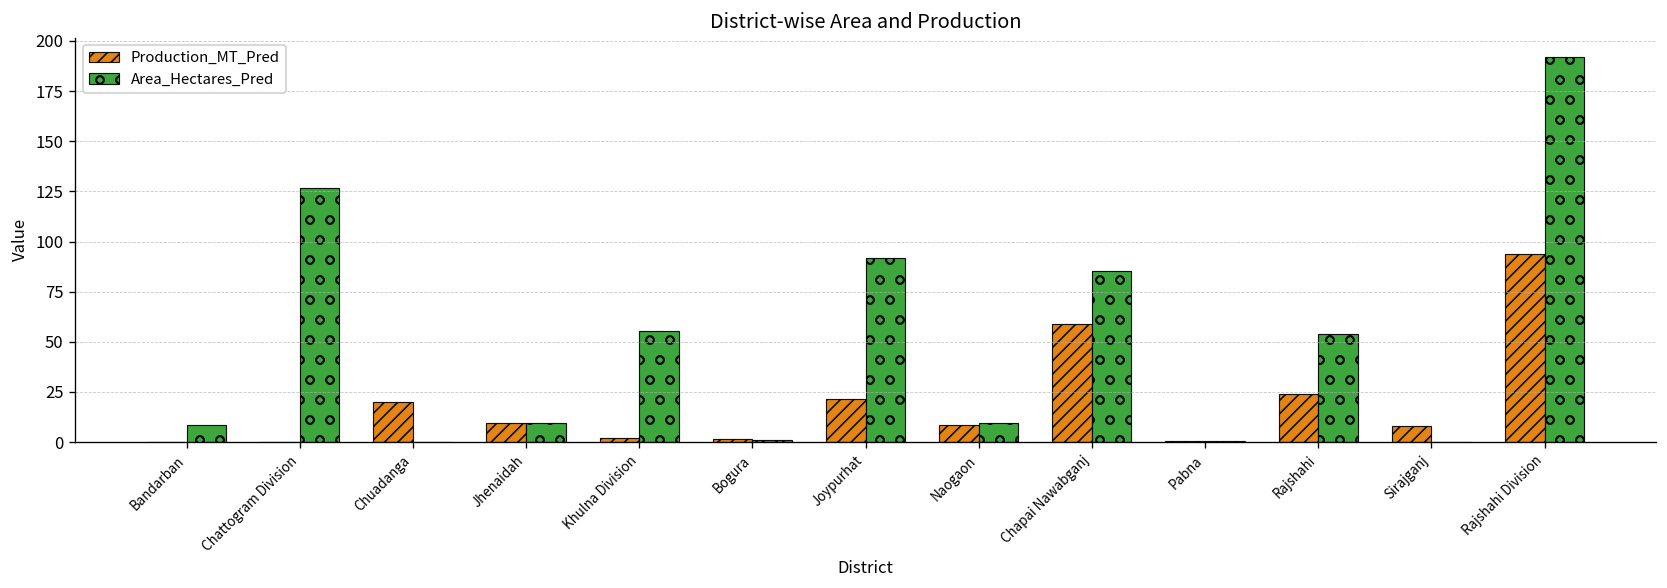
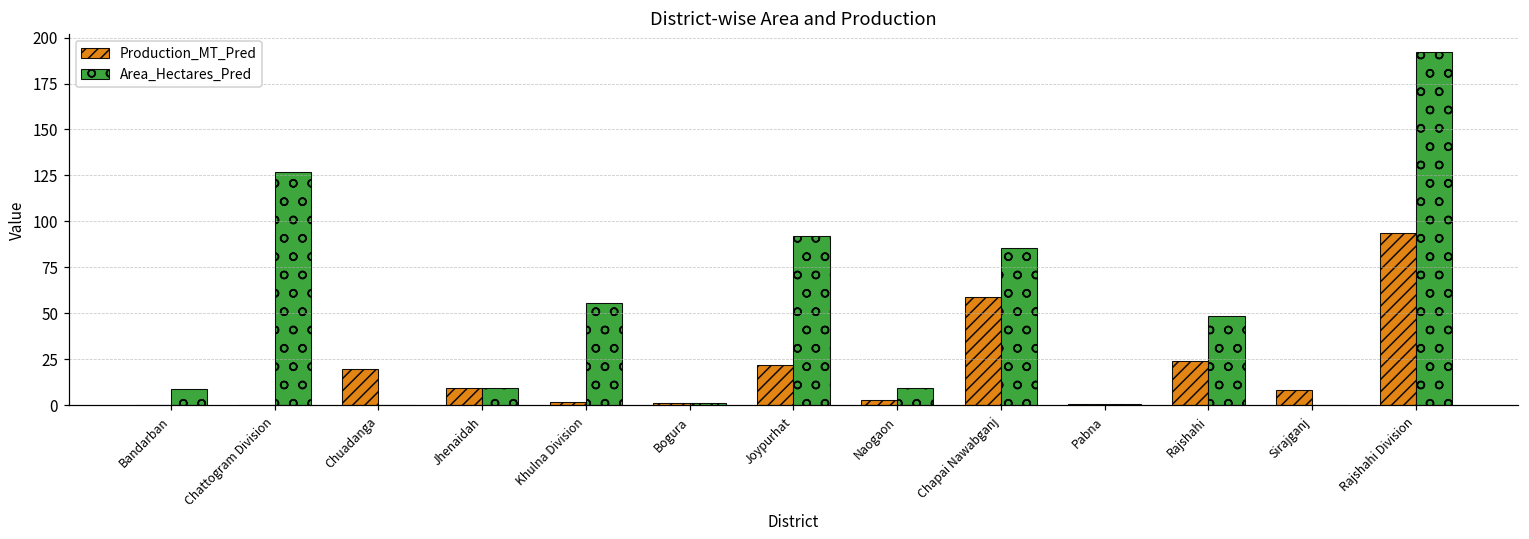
  {
    "Production_MT_Pred": {
      "Bandarban": 0,
      "Chattogram Division": 0,
      "Chuadanga": 20,
      "Jhenaidah": 9,
      "Khulna Division": 2,
      "Joypurhat": 22,
-     "Naogaon": 8,
+     "Naogaon": 3,
      "Chapai Nawabganj": 59,
      "Rajshahi": 24,
      "Sirajganj": 8,
      "Rajshahi Division": 94
    },
    "Area_Hectares_Pred": {
      "Bandarban": 9,
      "Chattogram Division": 127,
      "Chuadanga": 0,
      "Jhenaidah": 10,
      "Khulna Division": 56,
      "Joypurhat": 92,
      "Naogaon": 9,
      "Chapai Nawabganj": 85,
-     "Rajshahi": 54,
+     "Rajshahi": 49,
      "Sirajganj": 0,
      "Rajshahi Division": 192
    }
  }
